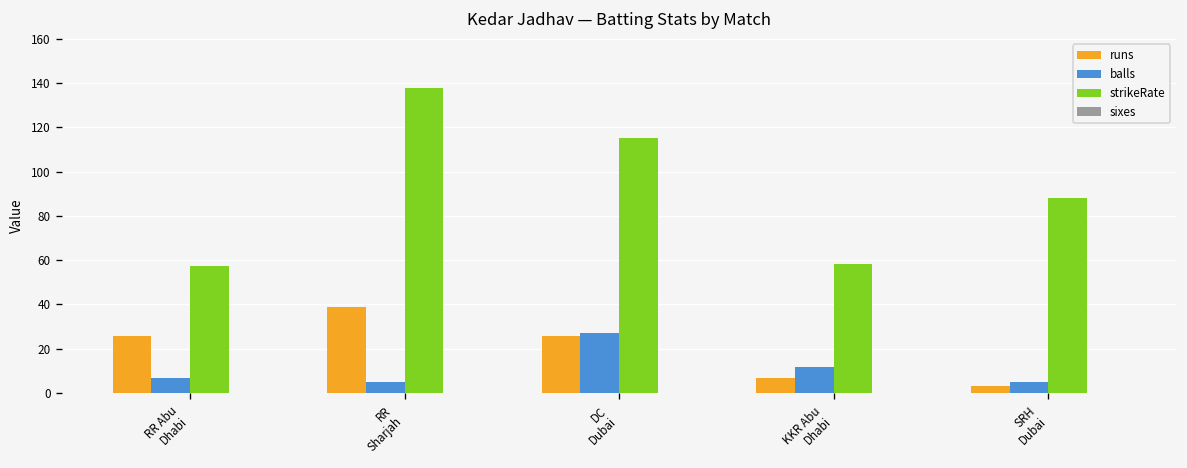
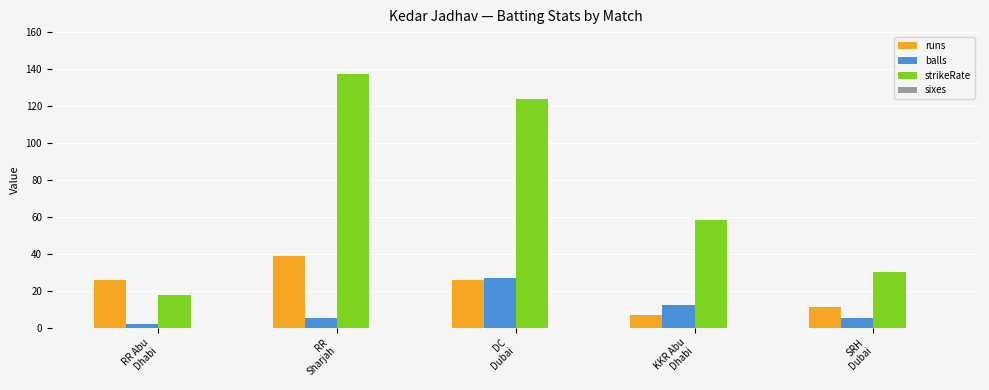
  {
    "runs": {
      "RR Abu Dhabi": 26,
      "RR Sharjah": 39,
      "DC Dubai": 26,
      "KKR Abu Dhabi": 7,
-     "SRH Dubai": 3
+     "SRH Dubai": 11
    },
    "balls": {
-     "RR Abu Dhabi": 7,
+     "RR Abu Dhabi": 2,
      "RR Sharjah": 5,
      "DC Dubai": 27,
      "KKR Abu Dhabi": 12,
      "SRH Dubai": 5
    },
    "strikeRate": {
-     "RR Abu Dhabi": 57,
+     "RR Abu Dhabi": 18,
      "RR Sharjah": 138,
-     "DC Dubai": 115,
+     "DC Dubai": 124,
      "KKR Abu Dhabi": 58,
-     "SRH Dubai": 88
+     "SRH Dubai": 30
    },
    "sixes": {
      "RR Abu Dhabi": 0,
      "RR Sharjah": 0,
      "DC Dubai": 0,
      "KKR Abu Dhabi": 0,
      "SRH Dubai": 0
    }
  }
